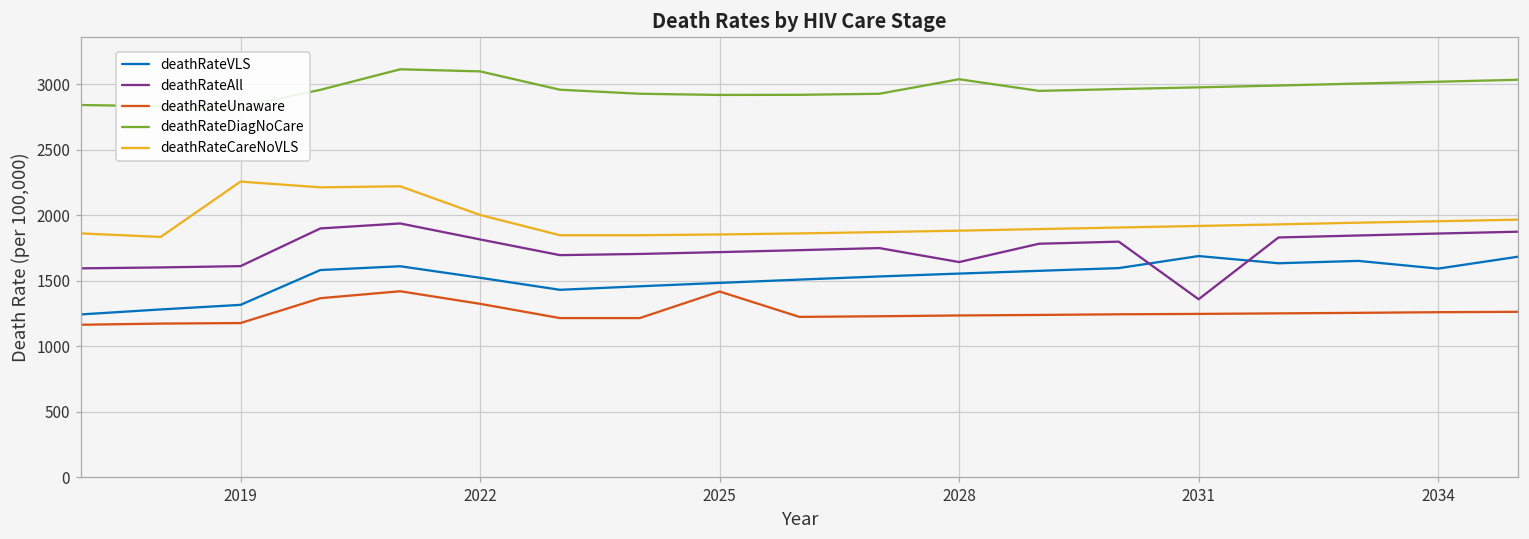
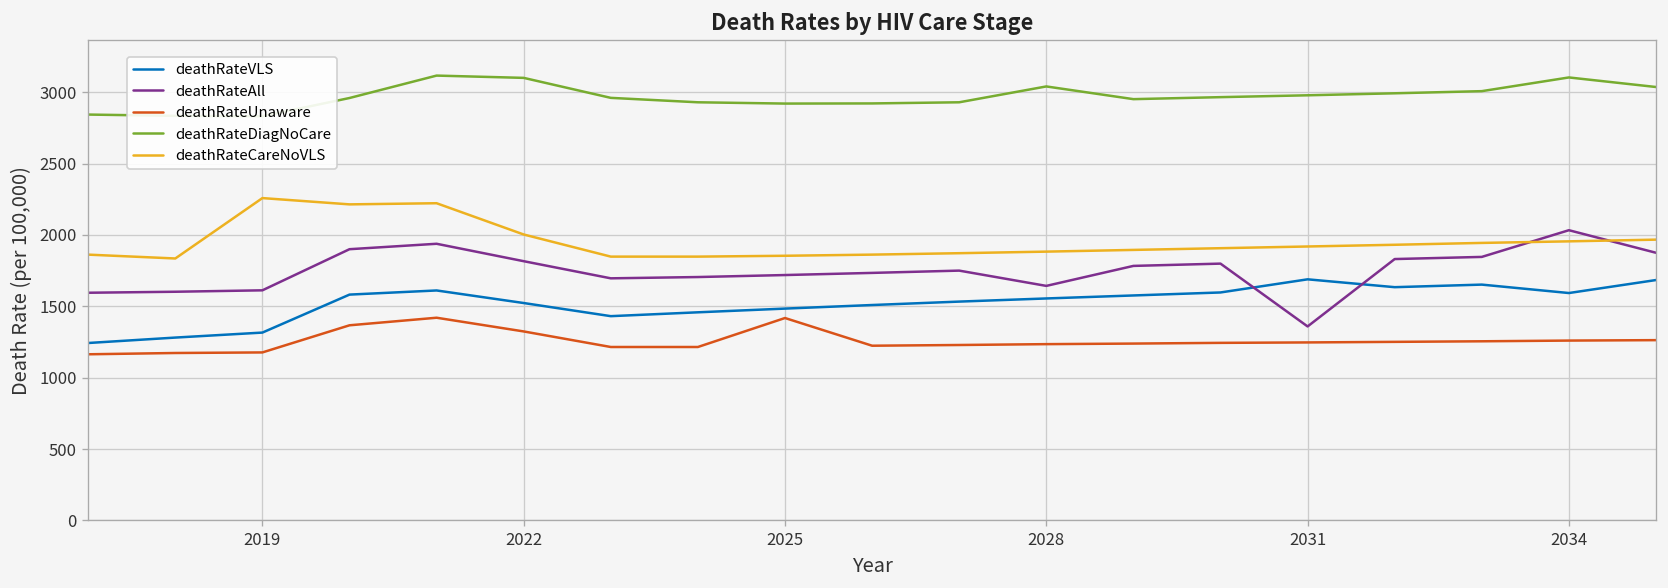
  {
    "deathRateVLS": {
      "2019": 1320,
      "2022": 1520,
      "2025": 1480,
      "2028": 1560,
      "2031": 1690,
      "2034": 1590
    },
    "deathRateAll": {
      "2019": 1610,
      "2022": 1820,
      "2025": 1720,
      "2028": 1640,
      "2031": 1360,
-     "2034": 1860
+     "2034": 2030
    },
    "deathRateUnaware": {
      "2019": 1180,
      "2022": 1320,
      "2025": 1420,
      "2028": 1240,
      "2031": 1250,
      "2034": 1260
    },
    "deathRateDiagNoCare": {
      "2022": 3100,
      "2025": 2920,
      "2028": 3040,
      "2031": 2980,
-     "2034": 3020
+     "2034": 3100
    },
    "deathRateCareNoVLS": {
      "2019": 2260,
      "2022": 2000,
      "2025": 1850,
      "2028": 1880,
      "2031": 1920,
      "2034": 1960
    }
  }
